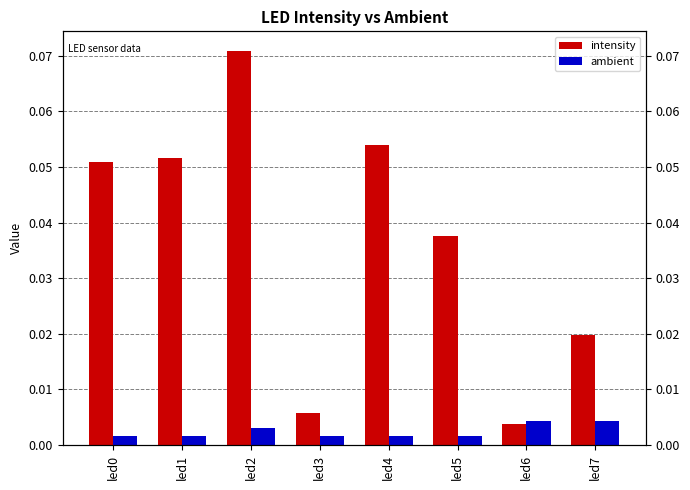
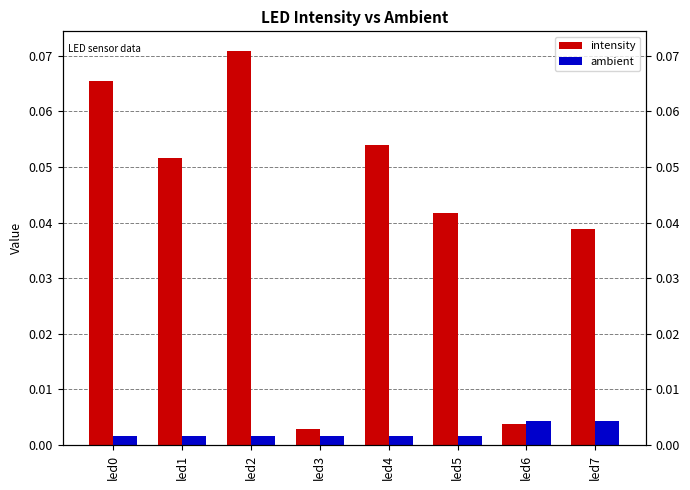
  {
    "intensity": {
-     "led0": 0.051,
+     "led0": 0.065,
      "led1": 0.052,
      "led2": 0.071,
-     "led3": 0.006,
+     "led3": 0.003,
      "led4": 0.054,
-     "led5": 0.038,
+     "led5": 0.042,
      "led6": 0.004,
-     "led7": 0.020
+     "led7": 0.039
    },
    "ambient": {
      "led0": 0.002,
      "led1": 0.002,
-     "led2": 0.003,
+     "led2": 0.002,
      "led3": 0.002,
      "led4": 0.002,
      "led5": 0.002,
      "led6": 0.004,
      "led7": 0.004
    }
  }
